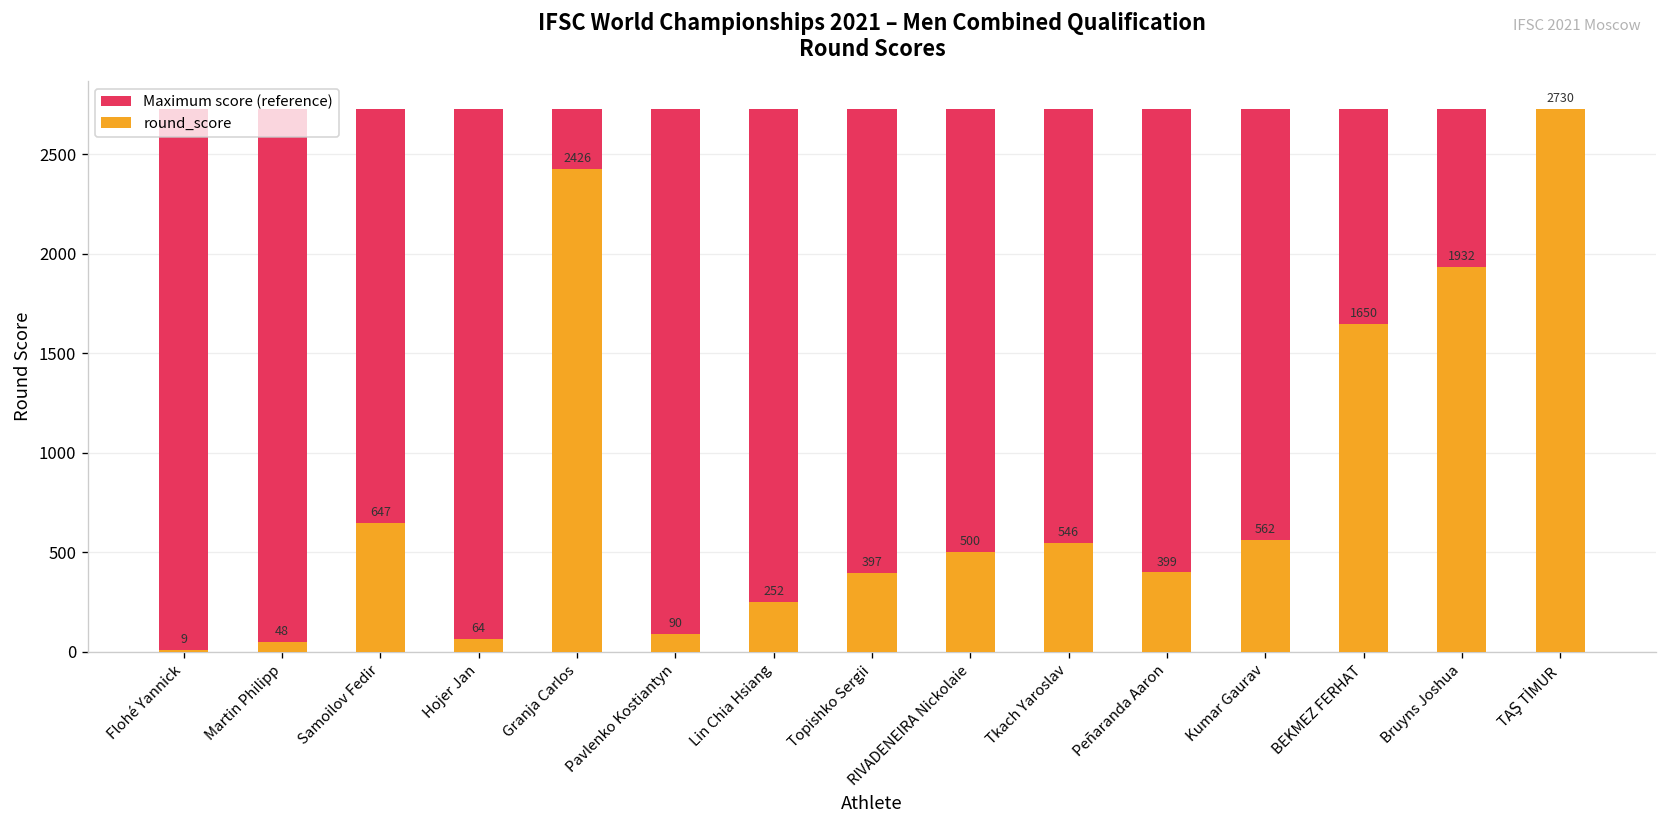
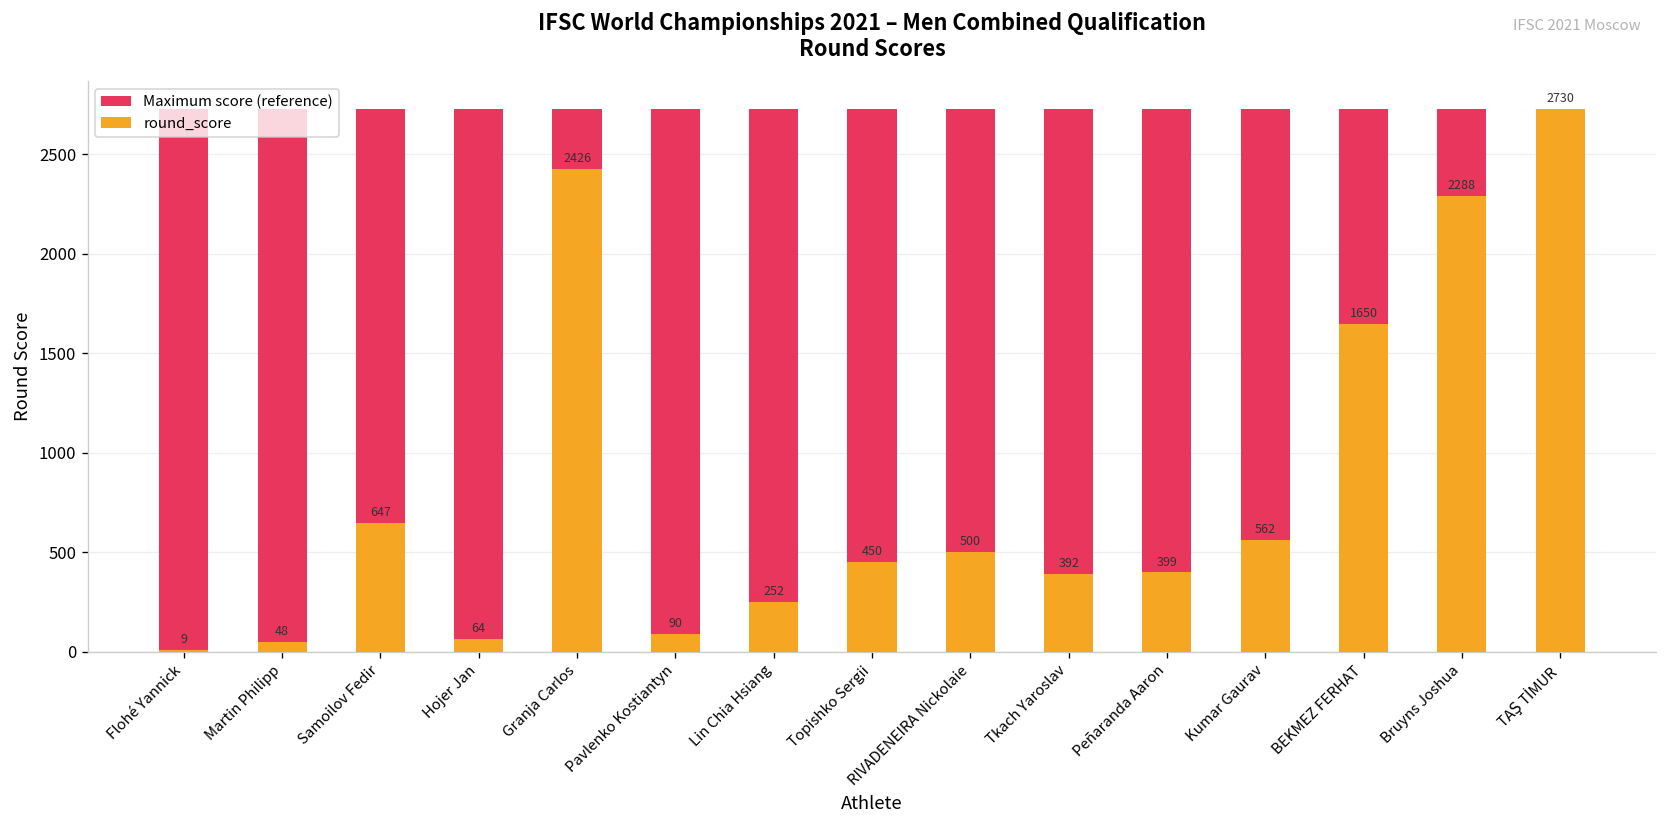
  {
    "Maximum score (reference)": {
      "TAŞ TİMUR": 2730
    },
    "round_score": {
      "Flohé Yannick": 9,
-     "Topishko Sergii": 397,
-     "Tkach Yaroslav": 546,
-     "Bruyns Joshua": 1932,
+     "Topishko Sergii": 450,
+     "Tkach Yaroslav": 392,
+     "Bruyns Joshua": 2288,
      "TAŞ TİMUR": 2730
    }
  }
